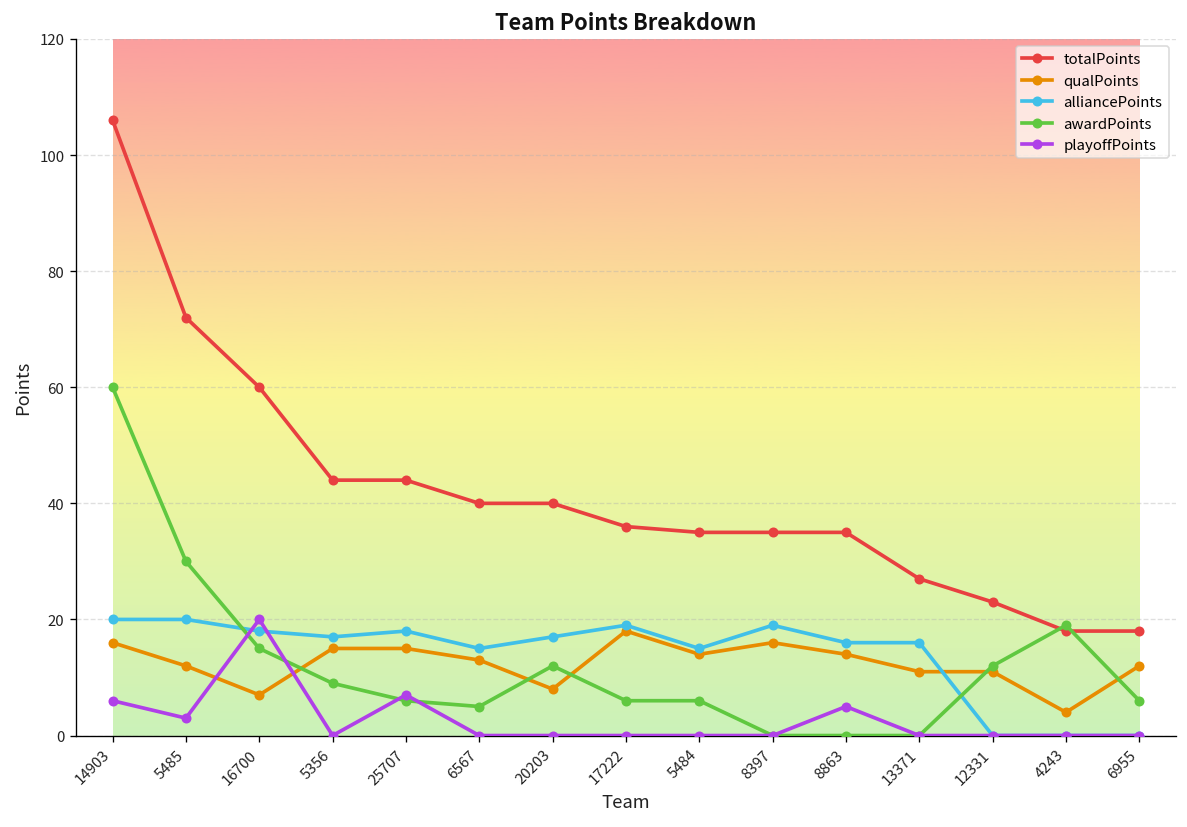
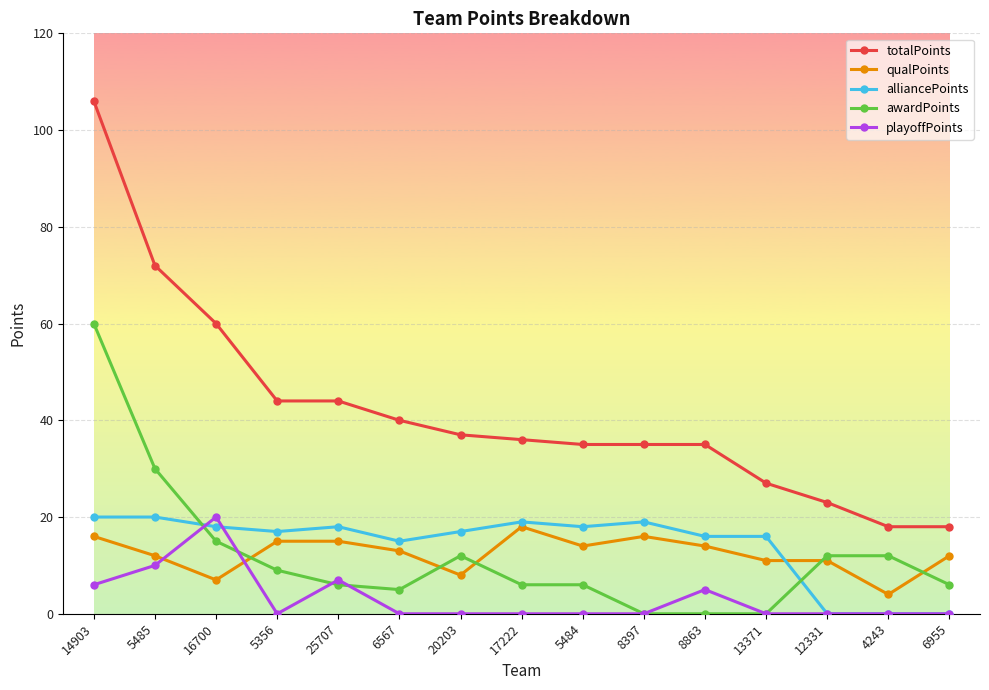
  {
    "totalPoints": {
      "14903": 106,
      "5485": 72,
      "16700": 60,
      "5356": 44,
      "25707": 44,
      "6567": 40,
-     "20203": 40,
+     "20203": 37,
      "17222": 36,
      "5484": 35,
      "8397": 35,
      "8863": 35,
      "13371": 27,
      "12331": 23,
      "4243": 18,
      "6955": 18
    },
    "qualPoints": {
      "14903": 16,
      "5485": 12,
      "16700": 7,
      "5356": 15,
      "25707": 15,
      "6567": 13,
      "20203": 8,
      "17222": 18,
      "5484": 14,
      "8397": 16,
      "8863": 14,
      "13371": 11,
      "12331": 11,
      "4243": 4,
      "6955": 12
    },
    "alliancePoints": {
      "14903": 20,
      "5485": 20,
      "16700": 18,
      "5356": 17,
      "25707": 18,
      "6567": 15,
      "20203": 17,
      "17222": 19,
-     "5484": 15,
+     "5484": 18,
      "8397": 19,
      "8863": 16,
      "13371": 16
    },
    "awardPoints": {
      "14903": 60,
      "5485": 30,
      "16700": 15,
      "5356": 9,
      "25707": 6,
      "6567": 5,
      "20203": 12,
      "17222": 6,
      "5484": 6,
      "8863": 0,
      "12331": 12,
-     "4243": 19,
+     "4243": 12,
      "6955": 6
    },
    "playoffPoints": {
      "14903": 6,
-     "5485": 3,
+     "5485": 10,
      "16700": 20,
      "5356": 0,
      "25707": 7,
      "6567": 0,
      "20203": 0,
      "17222": 0,
      "5484": 0,
      "8863": 5
    }
  }
